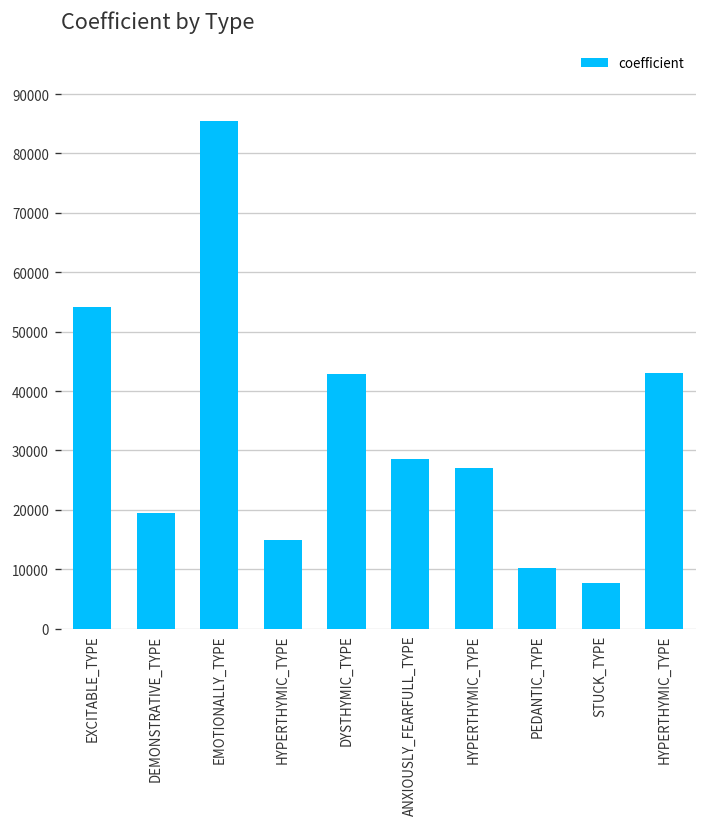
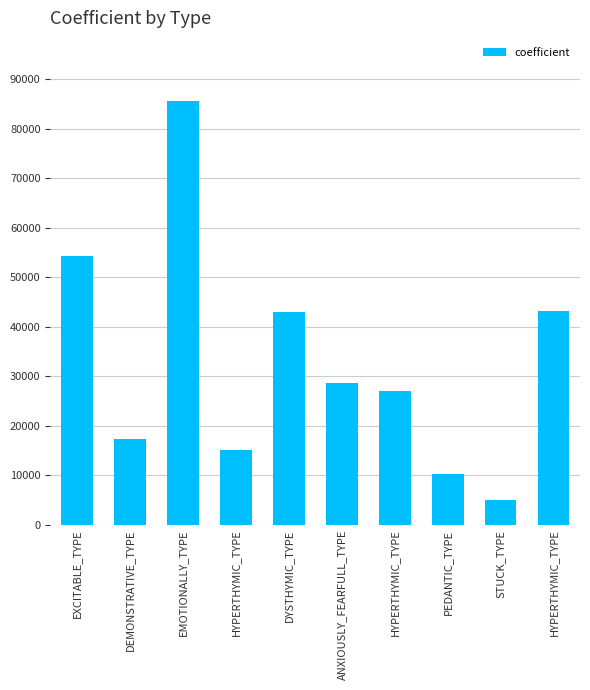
  {
    "EXCITABLE_TYPE": 54000,
-   "DEMONSTRATIVE_TYPE": 19000,
+   "DEMONSTRATIVE_TYPE": 17000,
    "EMOTIONALLY_TYPE": 86000,
    "DYSTHYMIC_TYPE": 43000,
    "ANXIOUSLY_FEARFULL_TYPE": 29000,
    "PEDANTIC_TYPE": 10000,
-   "STUCK_TYPE": 8000
+   "STUCK_TYPE": 5000
  }
